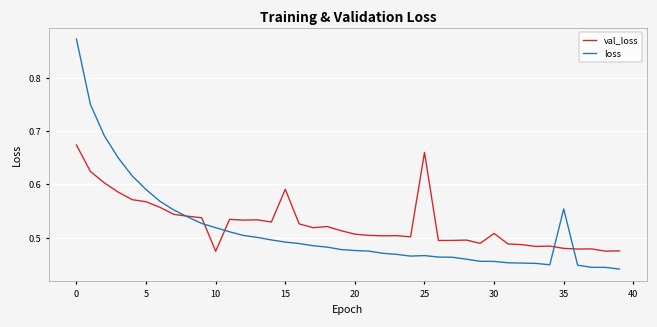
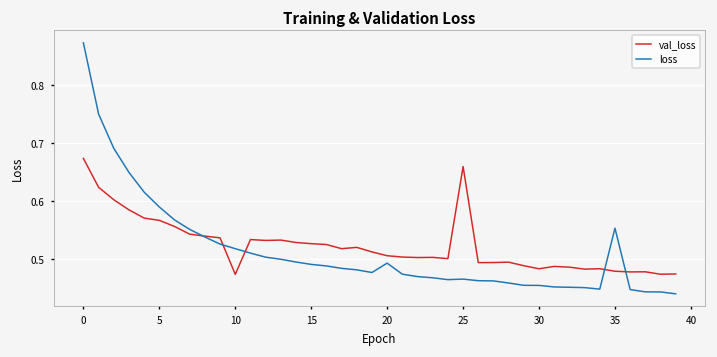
  {
    "val_loss": {
      "0": 0.67,
      "5": 0.57,
      "10": 0.47,
-     "15": 0.59,
+     "15": 0.53,
      "20": 0.51,
      "25": 0.66,
-     "30": 0.51,
+     "30": 0.48,
      "35": 0.48
    },
    "loss": {
      "0": 0.87,
      "5": 0.59,
      "10": 0.52,
      "15": 0.49,
-     "20": 0.48,
+     "20": 0.49,
      "25": 0.47,
      "30": 0.46,
      "35": 0.55
    }
  }
